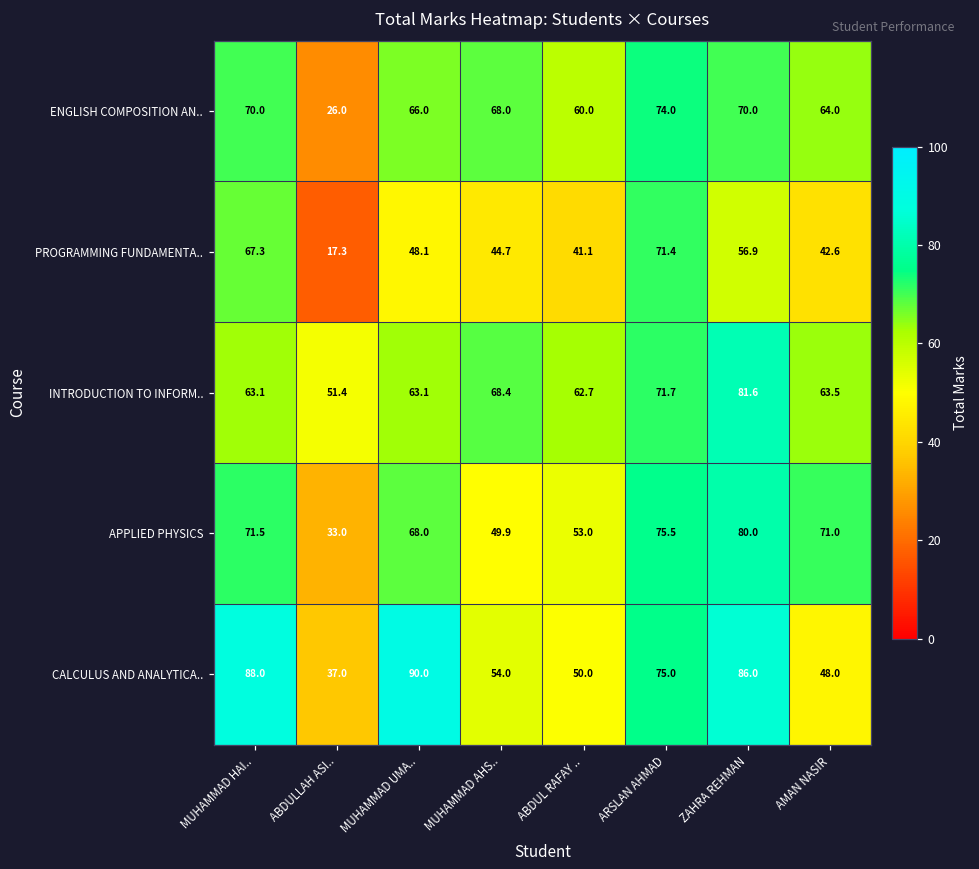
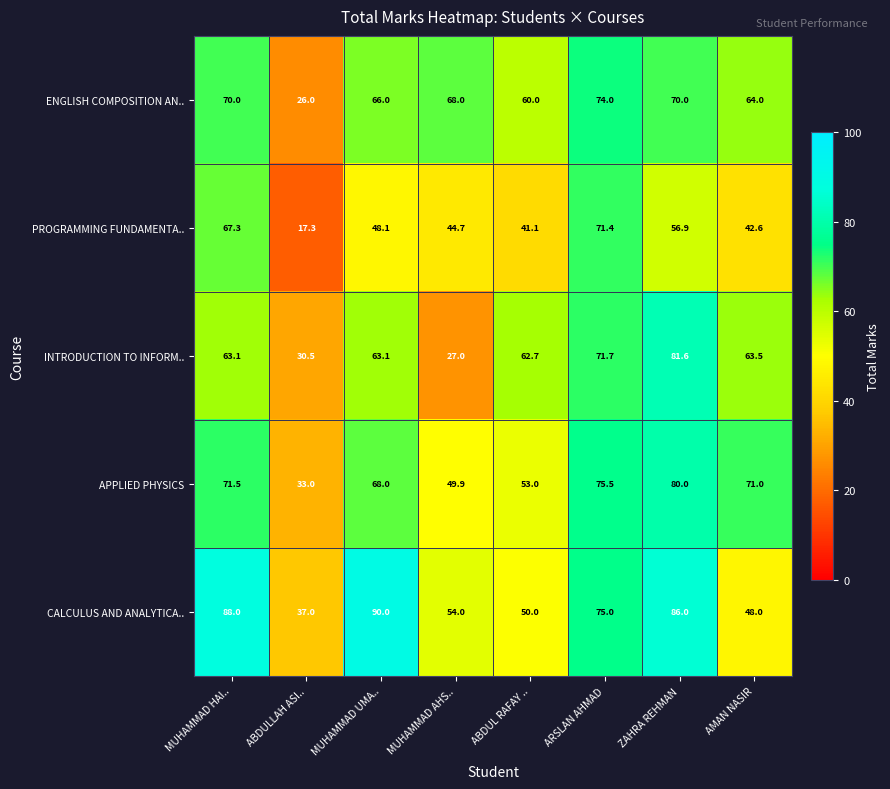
  {
    "ENGLISH COMPOSITION AN..": {
      "MUHAMMAD HAI..": 70.0,
      "ABDULLAH ASI..": 26.0,
      "MUHAMMAD UMA..": 66.0,
      "MUHAMMAD AHS..": 68.0,
      "ABDUL RAFAY ..": 60.0,
      "ARSLAN AHMAD": 74.0,
      "ZAHRA REHMAN": 70.0,
      "AMAN NASIR": 64.0
    },
    "PROGRAMMING FUNDAMENTA..": {
      "MUHAMMAD HAI..": 67.3,
      "ABDULLAH ASI..": 17.3,
      "MUHAMMAD UMA..": 48.1,
      "MUHAMMAD AHS..": 44.7,
      "ABDUL RAFAY ..": 41.1,
      "ARSLAN AHMAD": 71.4,
      "ZAHRA REHMAN": 56.9,
      "AMAN NASIR": 42.6
    },
    "INTRODUCTION TO INFORM..": {
      "MUHAMMAD HAI..": 63.1,
-     "ABDULLAH ASI..": 51.4,
+     "ABDULLAH ASI..": 30.5,
      "MUHAMMAD UMA..": 63.1,
-     "MUHAMMAD AHS..": 68.4,
+     "MUHAMMAD AHS..": 27.0,
      "ABDUL RAFAY ..": 62.7,
      "ARSLAN AHMAD": 71.7,
      "ZAHRA REHMAN": 81.6,
      "AMAN NASIR": 63.5
    },
    "APPLIED PHYSICS": {
      "MUHAMMAD HAI..": 71.5,
      "ABDULLAH ASI..": 33.0,
      "MUHAMMAD UMA..": 68.0,
      "MUHAMMAD AHS..": 49.9,
      "ABDUL RAFAY ..": 53.0,
      "ARSLAN AHMAD": 75.5,
      "ZAHRA REHMAN": 80.0,
      "AMAN NASIR": 71.0
    },
    "CALCULUS AND ANALYTICA..": {
      "MUHAMMAD HAI..": 88.0,
      "ABDULLAH ASI..": 37.0,
      "MUHAMMAD UMA..": 90.0,
      "MUHAMMAD AHS..": 54.0,
      "ABDUL RAFAY ..": 50.0,
      "ARSLAN AHMAD": 75.0,
      "ZAHRA REHMAN": 86.0,
      "AMAN NASIR": 48.0
    }
  }
